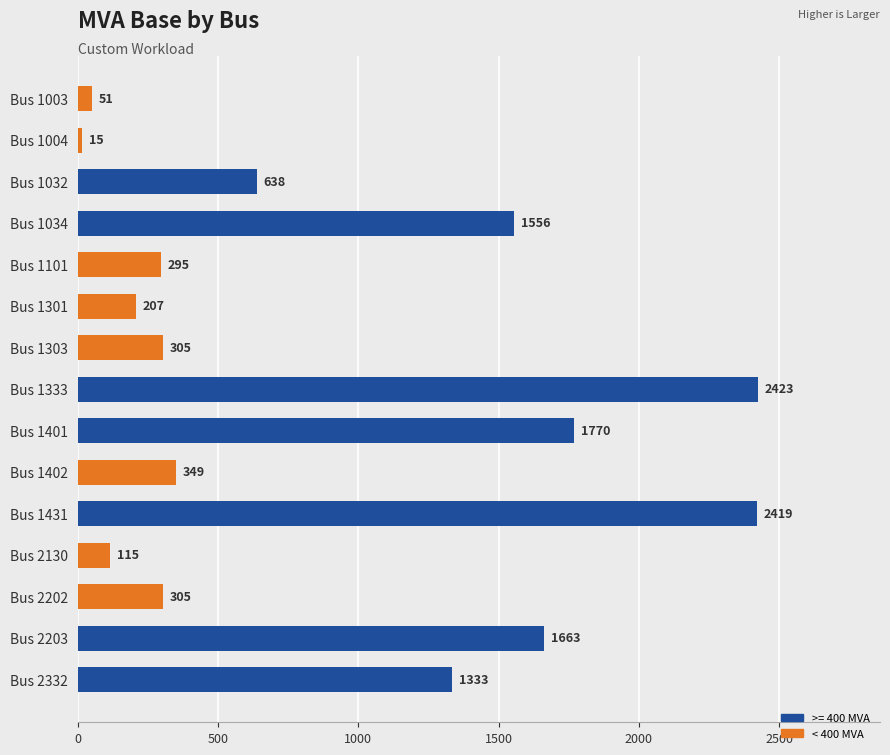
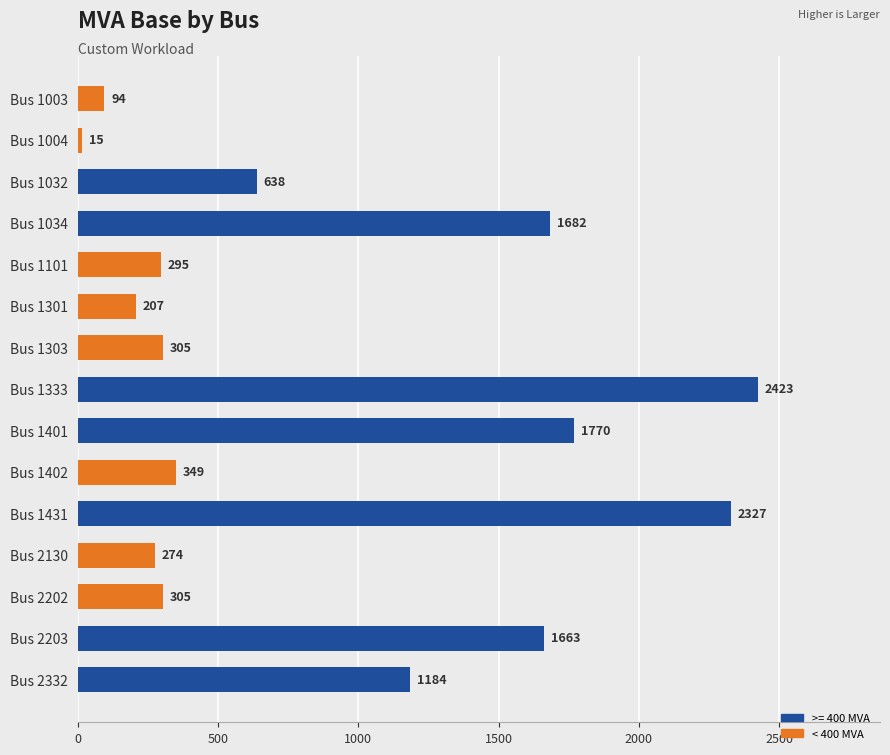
  {
-   "Bus 1003": 51,
+   "Bus 1003": 94,
    "Bus 1004": 15,
    "Bus 1032": 638,
-   "Bus 1034": 1556,
+   "Bus 1034": 1682,
    "Bus 1101": 295,
    "Bus 1301": 207,
    "Bus 1303": 305,
    "Bus 1333": 2423,
    "Bus 1401": 1770,
    "Bus 1402": 349,
-   "Bus 1431": 2419,
-   "Bus 2130": 115,
+   "Bus 1431": 2327,
+   "Bus 2130": 274,
    "Bus 2202": 305,
    "Bus 2203": 1663,
-   "Bus 2332": 1333
+   "Bus 2332": 1184
  }
